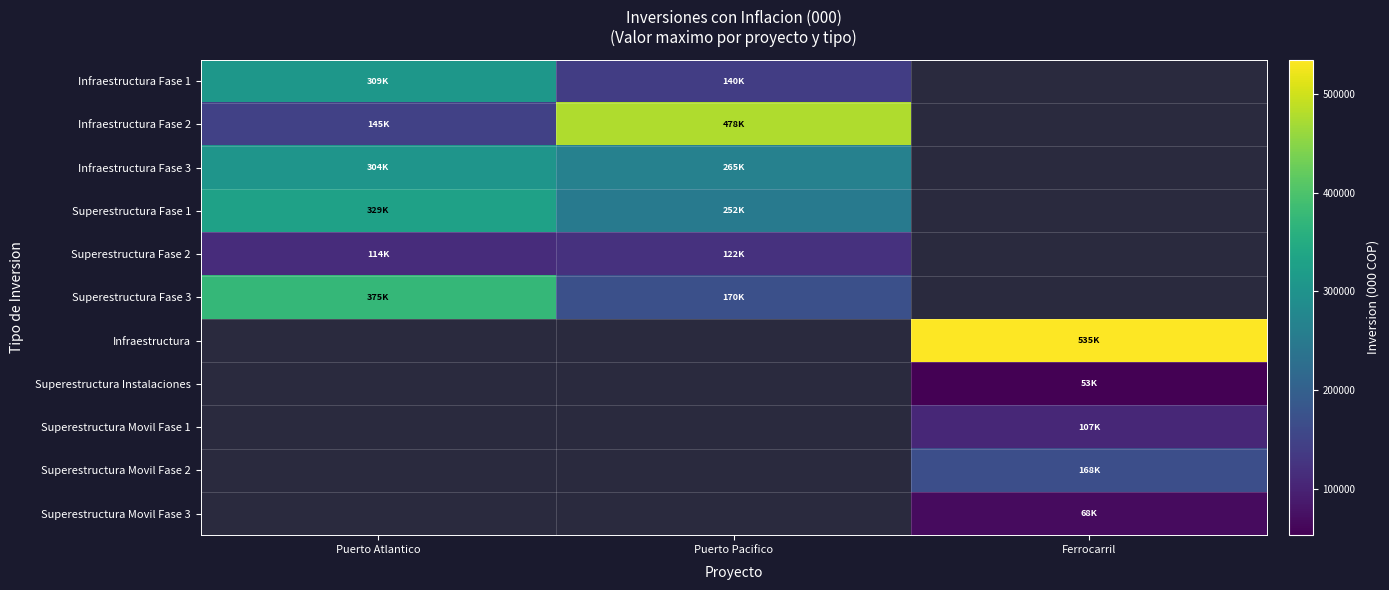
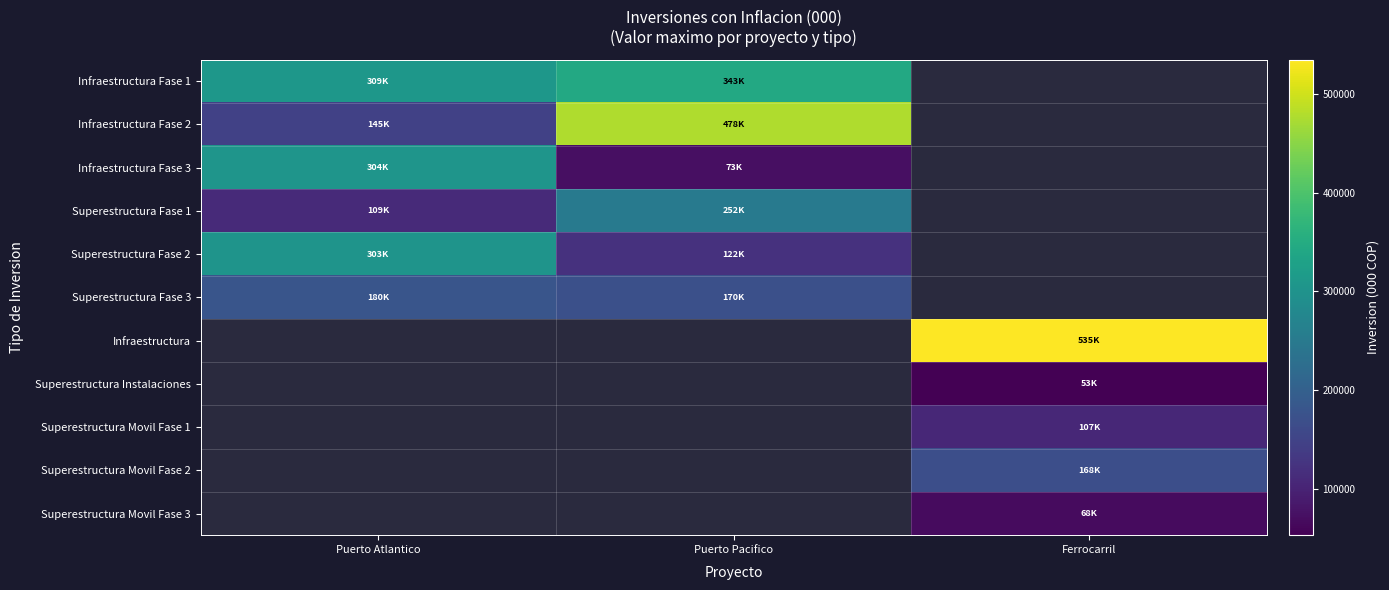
  {
    "Infraestructura Fase 1": {
      "Puerto Atlantico": "309K",
-     "Puerto Pacifico": "140K"
+     "Puerto Pacifico": "343K"
    },
    "Infraestructura Fase 2": {
      "Puerto Atlantico": "145K",
      "Puerto Pacifico": "478K"
    },
    "Infraestructura Fase 3": {
      "Puerto Atlantico": "304K",
-     "Puerto Pacifico": "265K"
+     "Puerto Pacifico": "73K"
    },
    "Superestructura Fase 1": {
-     "Puerto Atlantico": "329K",
+     "Puerto Atlantico": "109K",
      "Puerto Pacifico": "252K"
    },
    "Superestructura Fase 2": {
-     "Puerto Atlantico": "114K",
+     "Puerto Atlantico": "303K",
      "Puerto Pacifico": "122K"
    },
    "Superestructura Fase 3": {
-     "Puerto Atlantico": "375K",
+     "Puerto Atlantico": "180K",
      "Puerto Pacifico": "170K"
    },
    "Infraestructura": {
      "Ferrocarril": "535K"
    },
    "Superestructura Instalaciones": {
      "Ferrocarril": "53K"
    },
    "Superestructura Movil Fase 1": {
      "Ferrocarril": "107K"
    },
    "Superestructura Movil Fase 2": {
      "Ferrocarril": "168K"
    },
    "Superestructura Movil Fase 3": {
      "Ferrocarril": "68K"
    }
  }
